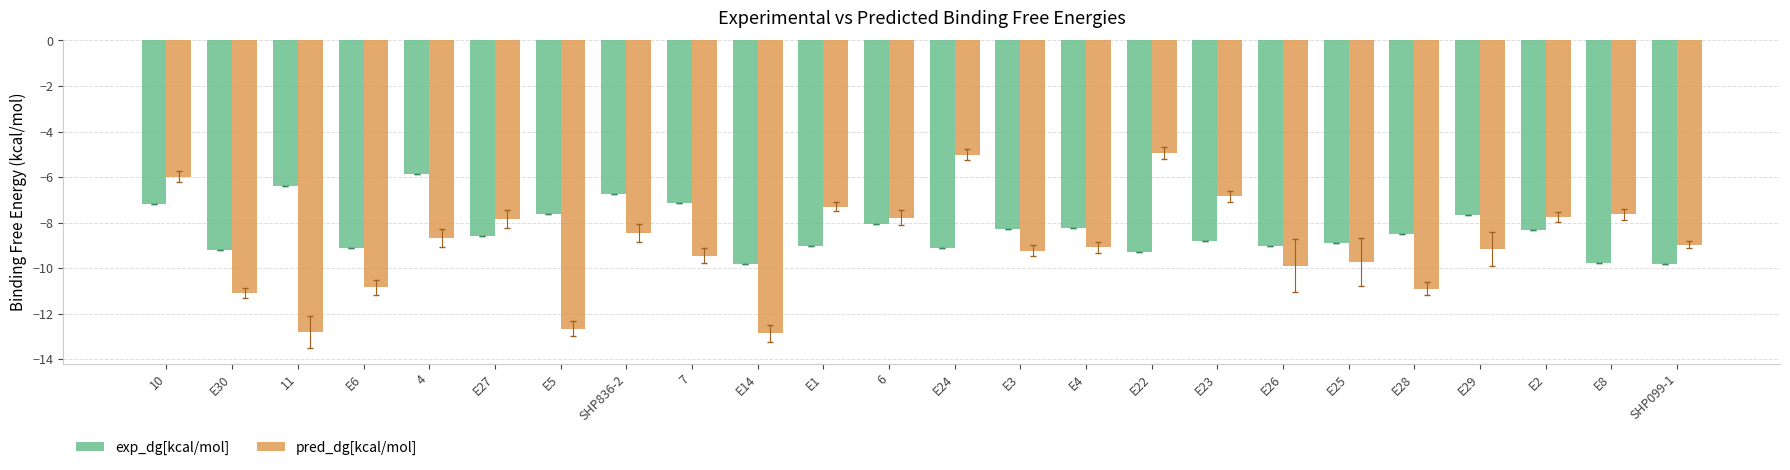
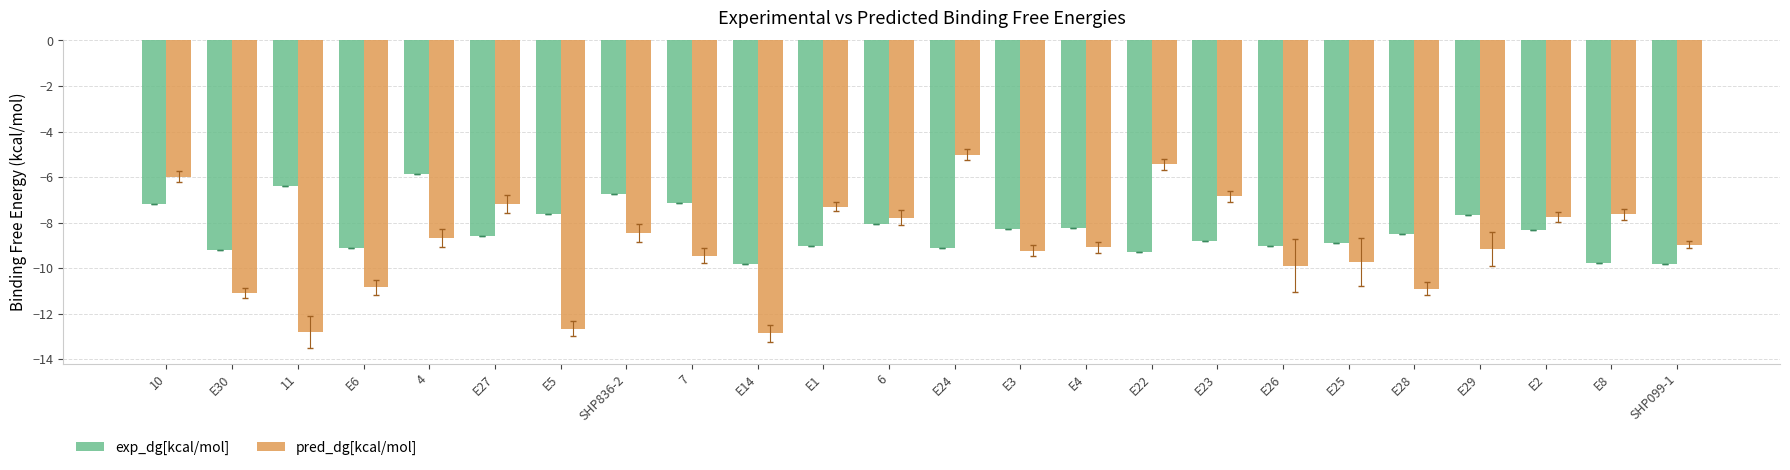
  {
    "exp_dg[kcal/mol]": {
      "10": -7.2,
      "E30": -9.2,
      "11": -6.4,
      "E6": -9.1,
      "4": -5.9,
      "E27": -8.6,
      "E5": -7.6,
      "SHP836-2": -6.8,
      "7": -7.1,
      "E14": -9.8,
      "E1": -9.0,
      "6": -8.1,
      "E24": -9.1,
      "E3": -8.3,
      "E4": -8.3,
      "E22": -9.3,
      "E23": -8.8,
      "E26": -9.0,
      "E25": -8.9,
      "E28": -8.5,
      "E29": -7.7,
      "E2": -8.3,
      "E8": -9.8,
      "SHP099-1": -9.8
    },
    "pred_dg[kcal/mol]": {
      "10": -6.0,
      "E30": -11.1,
      "11": -12.8,
      "E6": -10.9,
      "4": -8.7,
-     "E27": -7.8,
+     "E27": -7.2,
      "E5": -12.7,
      "SHP836-2": -8.5,
      "7": -9.5,
      "E14": -12.9,
      "E1": -7.3,
      "6": -7.8,
      "E24": -5.0,
      "E3": -9.2,
      "E4": -9.1,
-     "E22": -4.9,
+     "E22": -5.4,
      "E23": -6.9,
      "E26": -9.9,
      "E25": -9.7,
      "E28": -10.9,
      "E29": -9.2,
      "E2": -7.8,
      "E8": -7.6,
      "SHP099-1": -9.0
    }
  }
